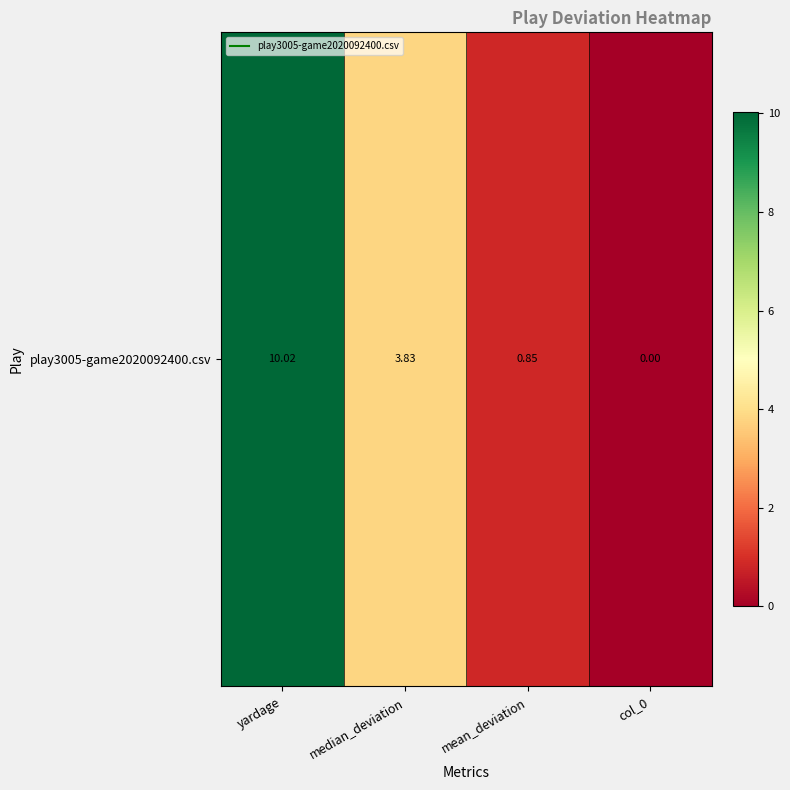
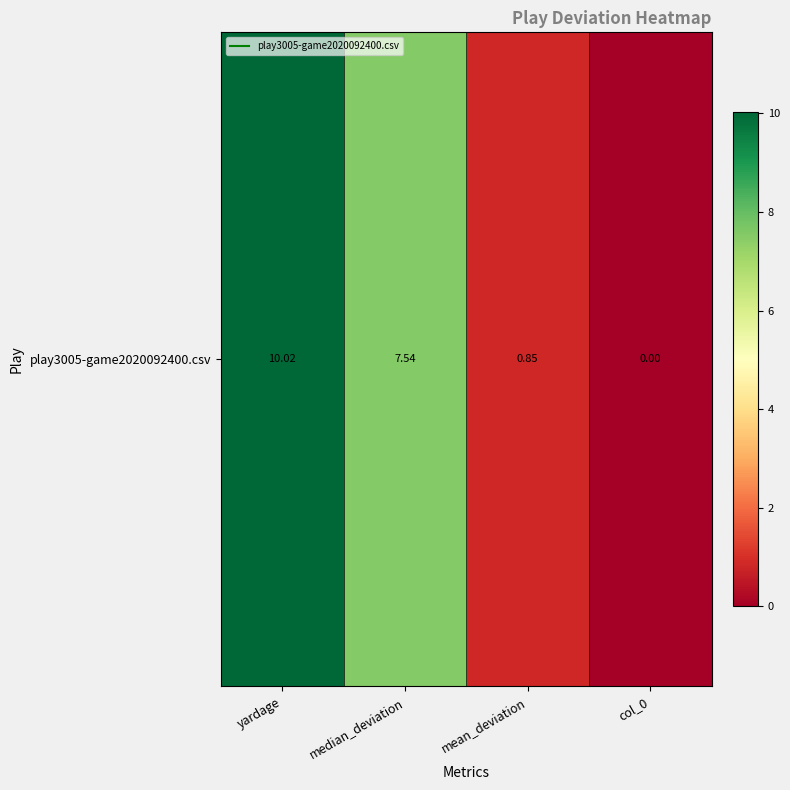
  {
    "play3005-game2020092400.csv": {
      "yardage": 10.02,
-     "median_deviation": 3.83,
+     "median_deviation": 7.54,
      "mean_deviation": 0.85,
      "col_0": 0.00
    }
  }
